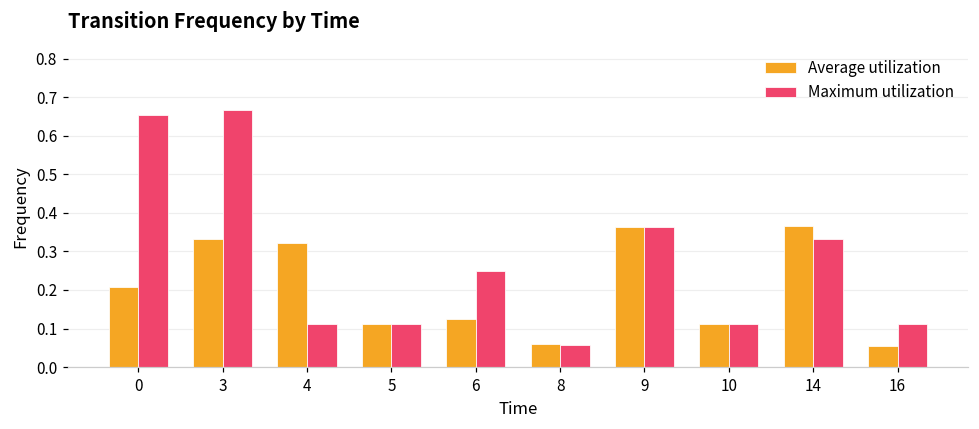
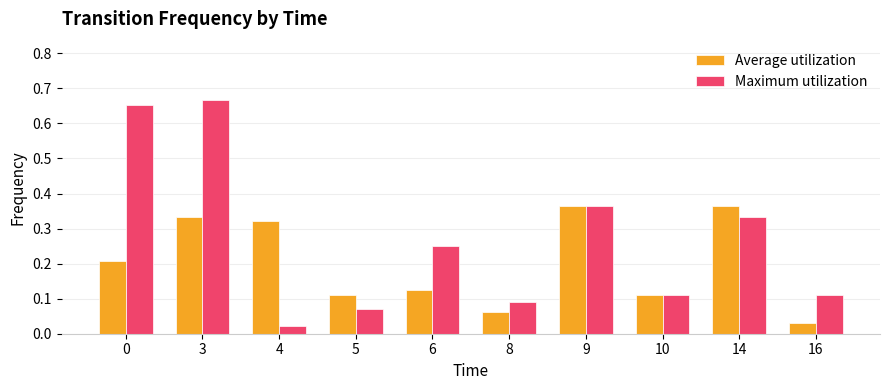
  {
    "Average utilization": {
      "0": 0.21,
      "3": 0.33,
      "4": 0.32,
      "5": 0.11,
      "6": 0.13,
      "8": 0.06,
      "9": 0.36,
      "10": 0.11,
      "14": 0.37,
-     "16": 0.06
+     "16": 0.03
    },
    "Maximum utilization": {
      "0": 0.65,
      "3": 0.67,
-     "4": 0.11,
-     "5": 0.11,
+     "4": 0.02,
+     "5": 0.07,
      "6": 0.25,
-     "8": 0.06,
+     "8": 0.09,
      "9": 0.36,
      "10": 0.11,
      "14": 0.33,
      "16": 0.11
    }
  }
